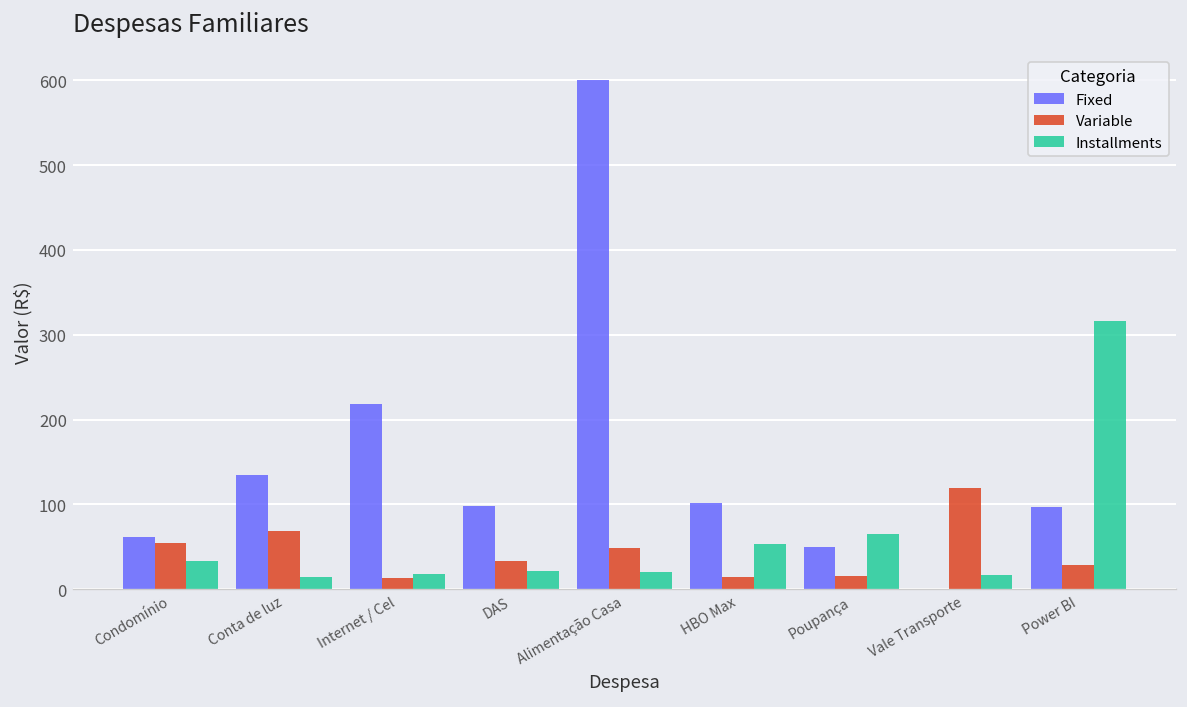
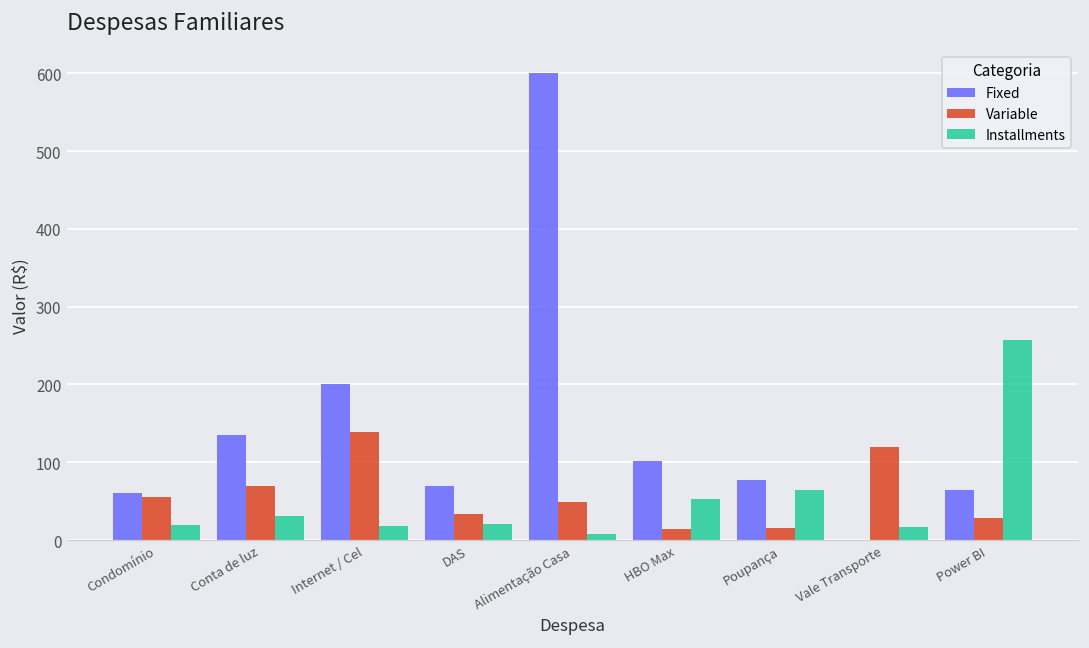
  {
    "Fixed": {
      "Condomínio": 60,
      "Conta de luz": 140,
-     "Internet / Cel": 220,
-     "DAS": 100,
+     "Internet / Cel": 200,
+     "DAS": 70,
      "Alimentação Casa": 600,
      "HBO Max": 100,
-     "Poupança": 50,
+     "Poupança": 80,
      "Vale Transporte": 0,
-     "Power BI": 100
+     "Power BI": 60
    },
    "Variable": {
      "Condomínio": 60,
      "Conta de luz": 70,
-     "Internet / Cel": 10,
+     "Internet / Cel": 140,
      "DAS": 30,
      "Alimentação Casa": 50,
      "HBO Max": 10,
      "Poupança": 20,
      "Vale Transporte": 120,
      "Power BI": 30
    },
    "Installments": {
-     "Condomínio": 30,
-     "Conta de luz": 10,
+     "Condomínio": 20,
+     "Conta de luz": 30,
      "Internet / Cel": 20,
      "DAS": 20,
-     "Alimentação Casa": 20,
+     "Alimentação Casa": 10,
      "HBO Max": 50,
      "Poupança": 60,
      "Vale Transporte": 20,
-     "Power BI": 320
+     "Power BI": 260
    }
  }
